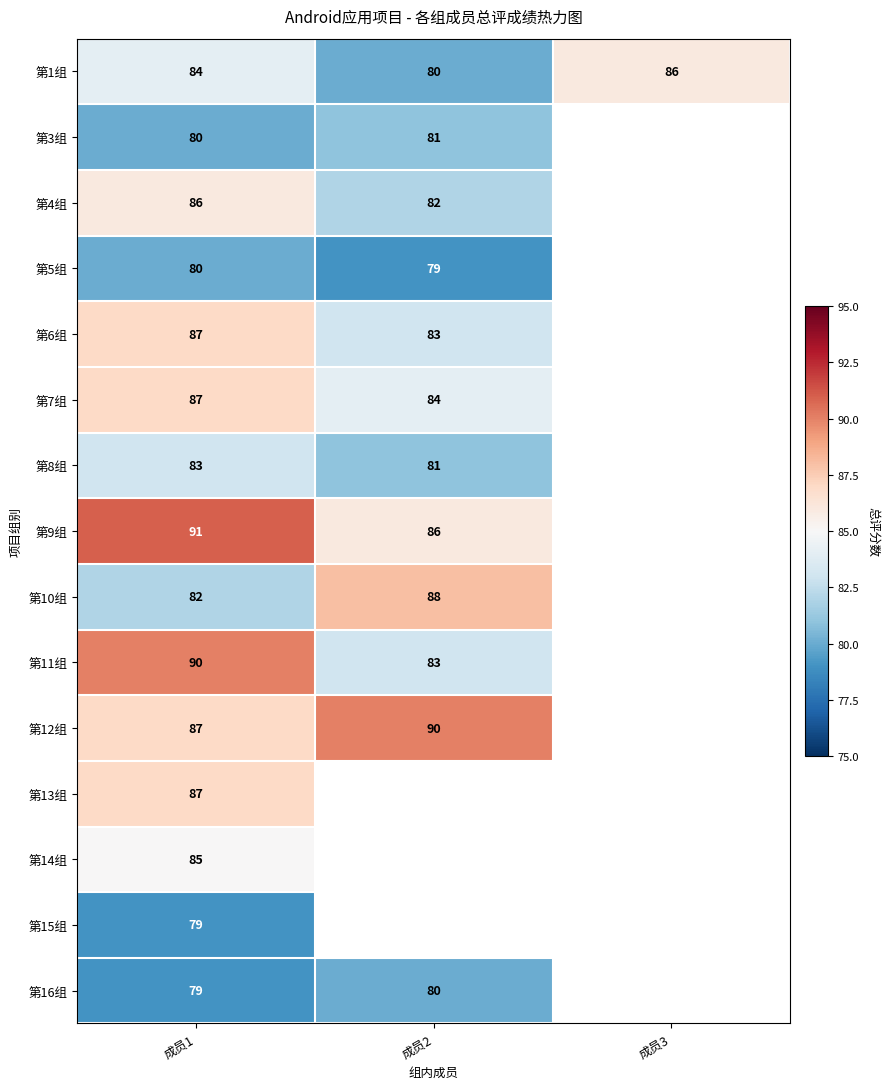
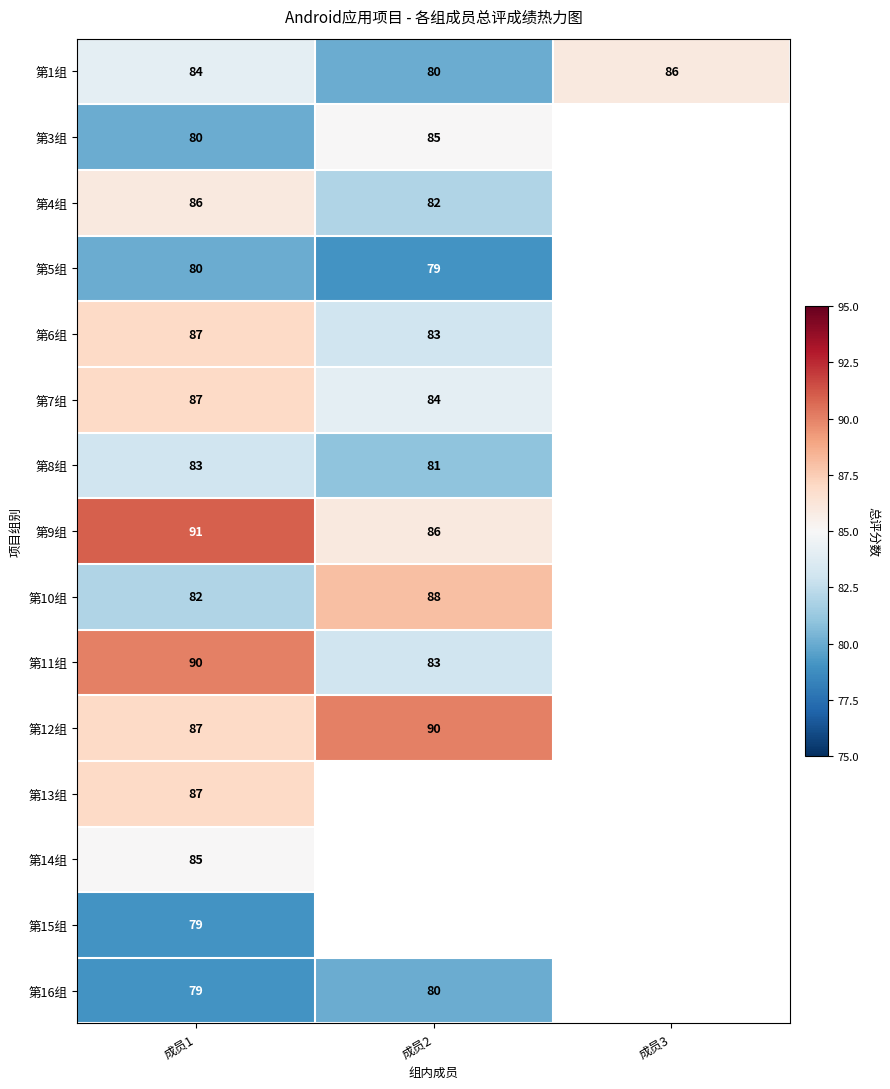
  {
    "第1组": {
      "成员1": 84,
      "成员2": 80,
      "成员3": 86
    },
    "第3组": {
      "成员1": 80,
-     "成员2": 81
+     "成员2": 85
    },
    "第4组": {
      "成员1": 86,
      "成员2": 82
    },
    "第5组": {
      "成员1": 80,
      "成员2": 79
    },
    "第6组": {
      "成员1": 87,
      "成员2": 83
    },
    "第7组": {
      "成员1": 87,
      "成员2": 84
    },
    "第8组": {
      "成员1": 83,
      "成员2": 81
    },
    "第9组": {
      "成员1": 91,
      "成员2": 86
    },
    "第10组": {
      "成员1": 82,
      "成员2": 88
    },
    "第11组": {
      "成员1": 90,
      "成员2": 83
    },
    "第12组": {
      "成员1": 87,
      "成员2": 90
    },
    "第13组": {
      "成员1": 87
    },
    "第14组": {
      "成员1": 85
    },
    "第15组": {
      "成员1": 79
    },
    "第16组": {
      "成员1": 79,
      "成员2": 80
    }
  }
